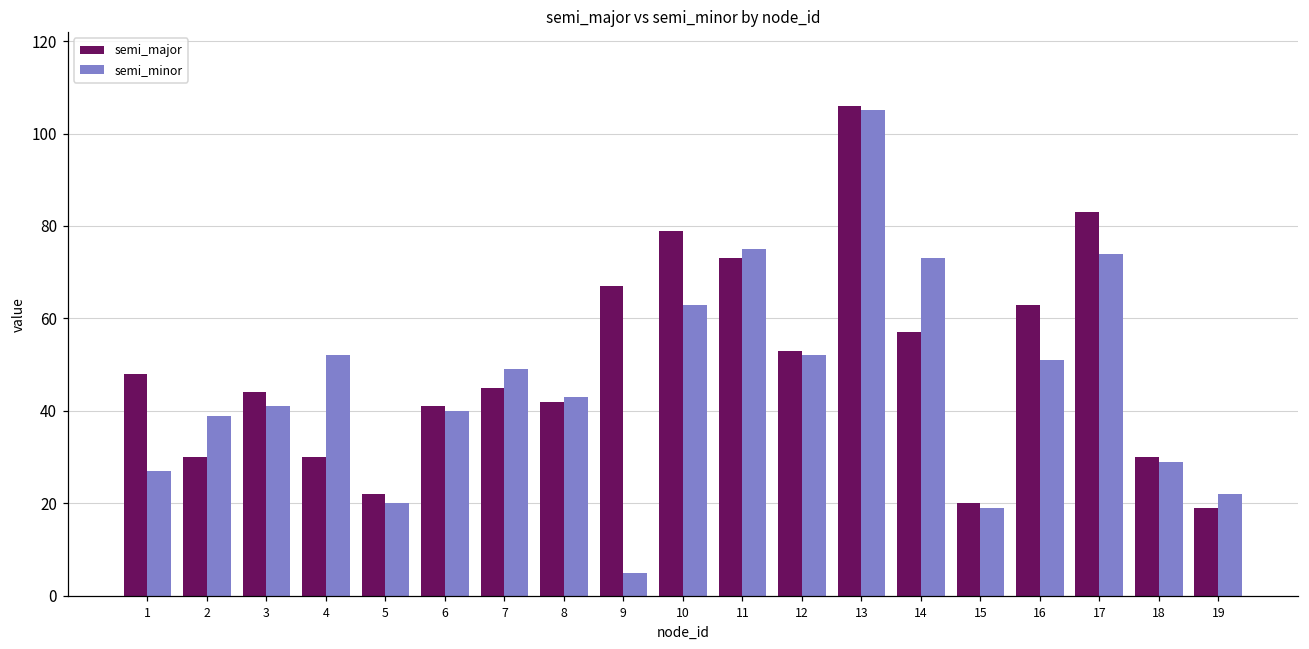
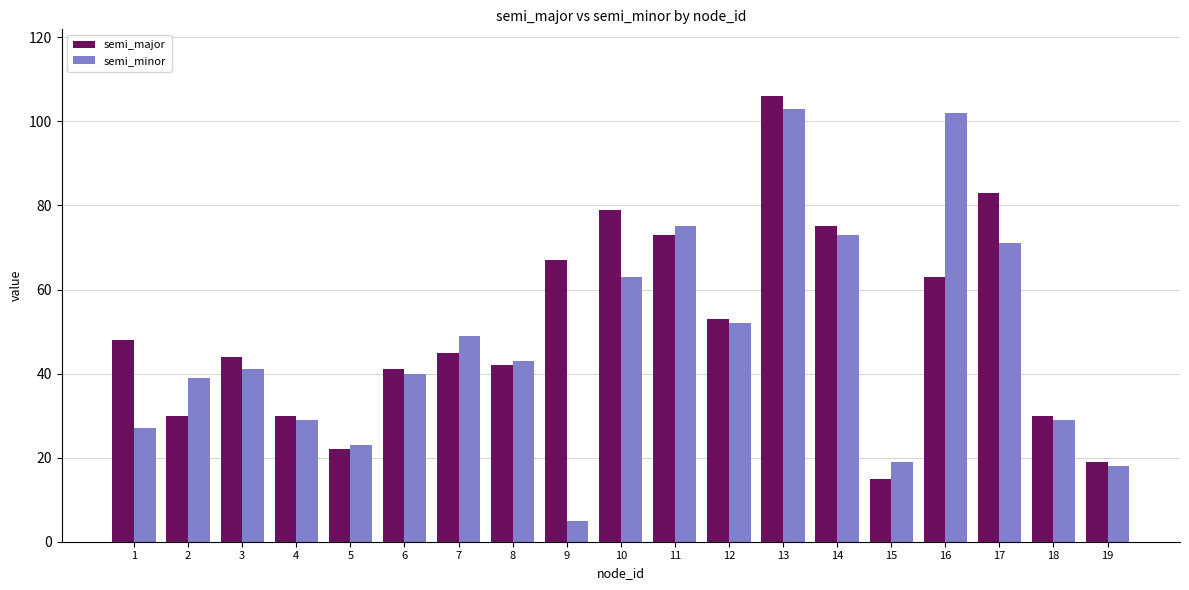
  {
    "semi_major": {
      "1": 48,
      "2": 30,
      "3": 44,
      "4": 30,
      "5": 22,
      "6": 41,
      "7": 45,
      "8": 42,
      "9": 67,
      "10": 79,
      "11": 73,
      "12": 53,
      "13": 106,
-     "14": 57,
-     "15": 20,
+     "14": 75,
+     "15": 15,
      "16": 63,
      "17": 83,
      "18": 30,
      "19": 19
    },
    "semi_minor": {
      "1": 27,
      "2": 39,
      "3": 41,
-     "4": 52,
-     "5": 20,
+     "4": 29,
+     "5": 23,
      "6": 40,
      "7": 49,
      "8": 43,
      "9": 5,
      "10": 63,
      "11": 75,
      "12": 52,
-     "13": 105,
+     "13": 103,
      "14": 73,
      "15": 19,
-     "16": 51,
-     "17": 74,
+     "16": 102,
+     "17": 71,
      "18": 29,
-     "19": 22
+     "19": 18
    }
  }
